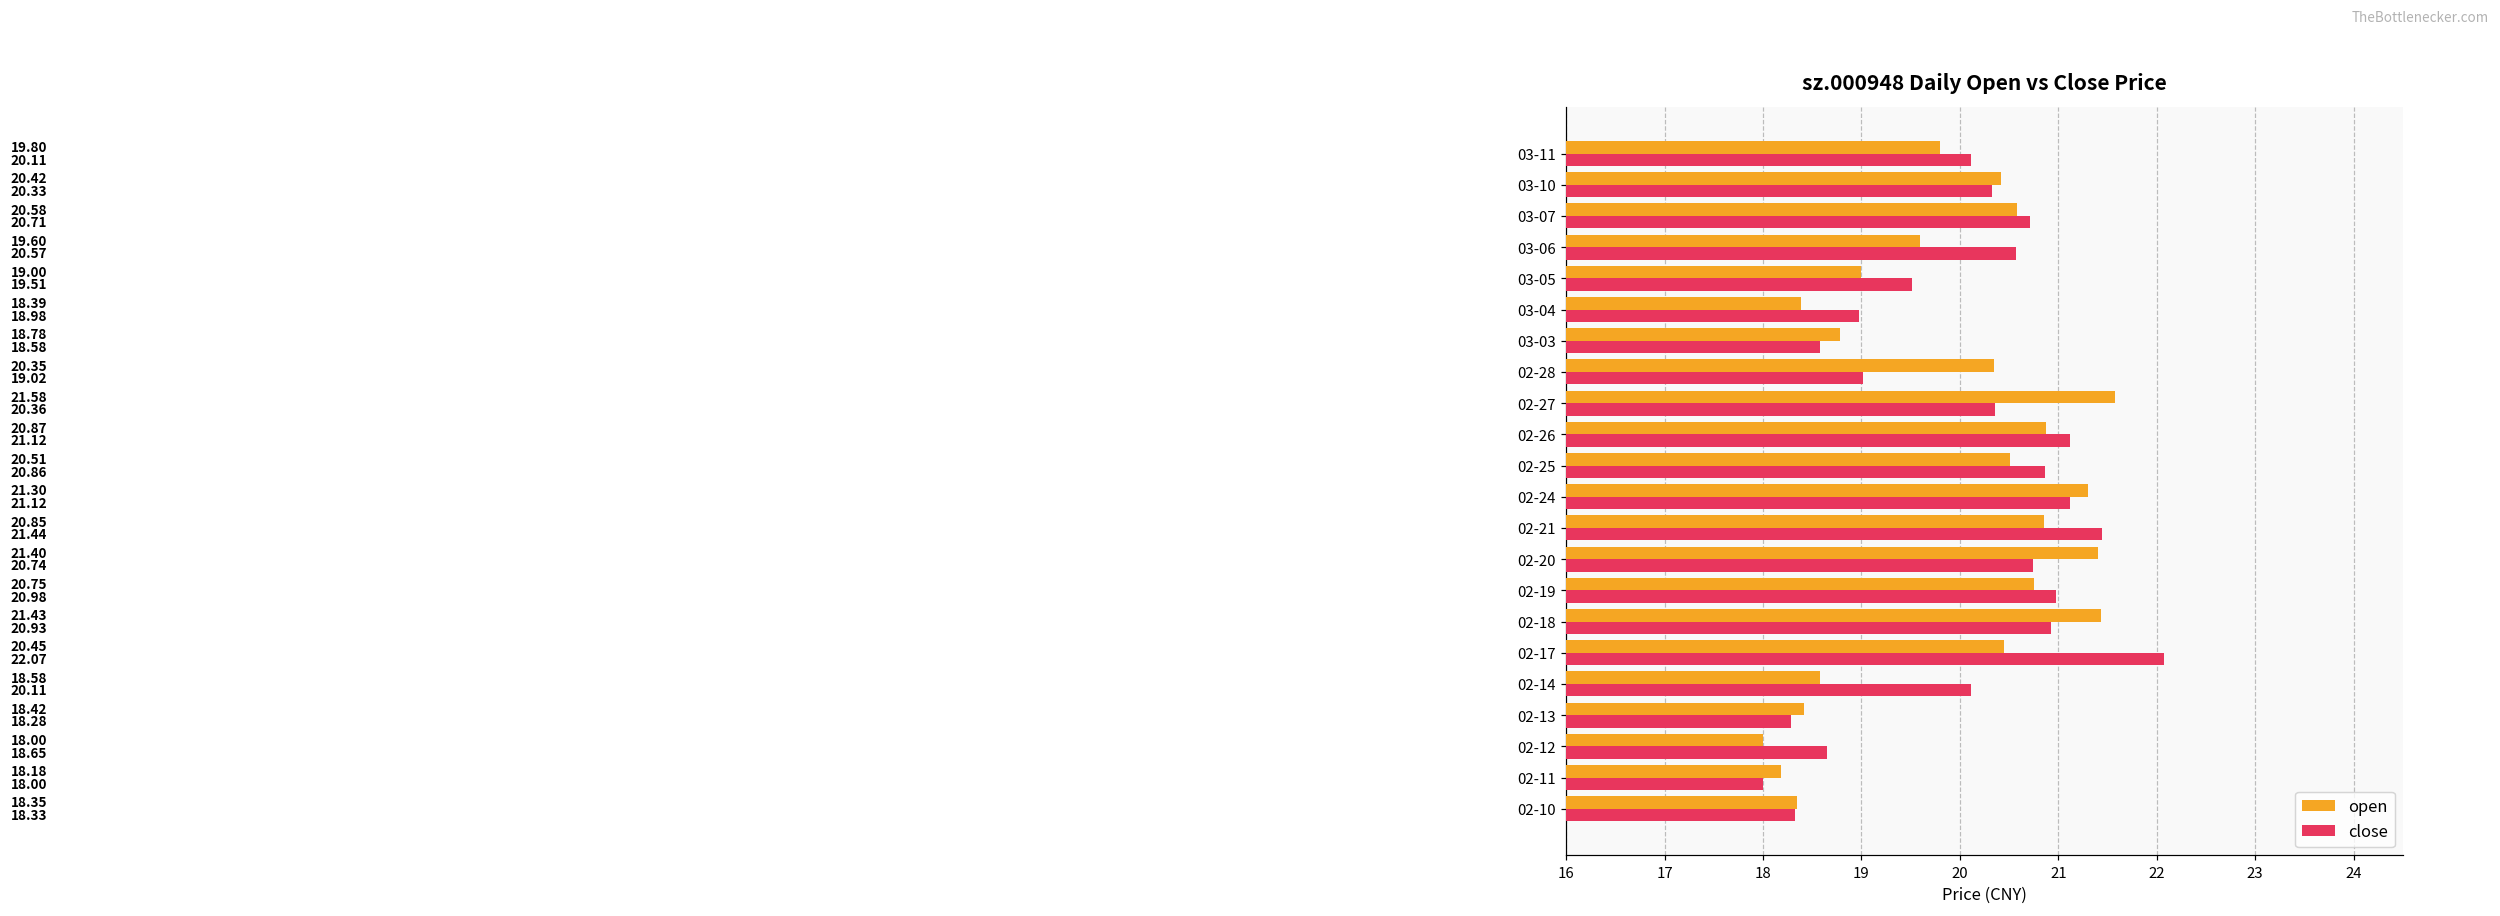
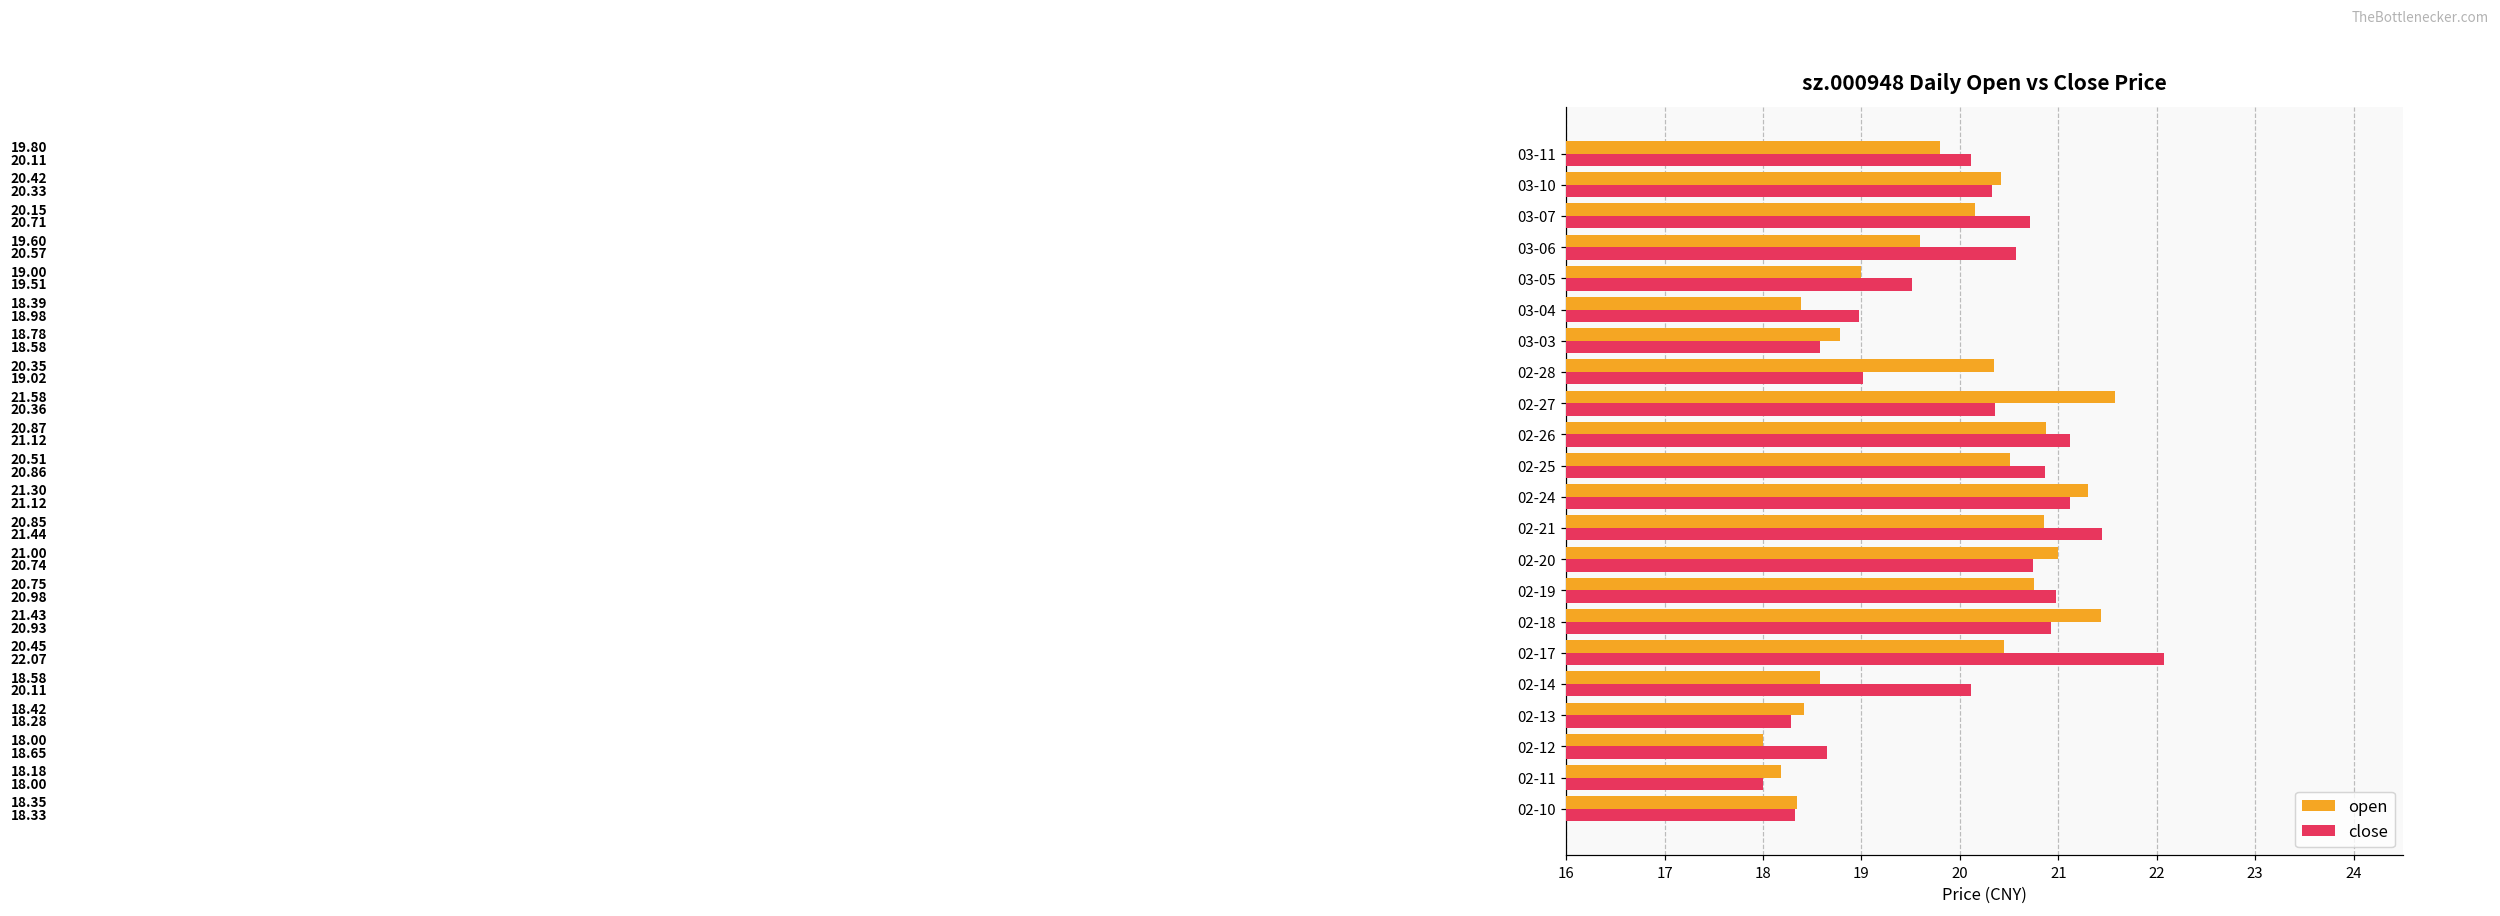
  {
    "open": {
      "03-11": 19.80,
      "03-10": 20.42,
-     "03-07": 20.58,
+     "03-07": 20.15,
      "03-06": 19.60,
      "03-05": 19.00,
      "03-04": 18.39,
      "03-03": 18.78,
      "02-28": 20.35,
      "02-27": 21.58,
      "02-26": 20.87,
      "02-25": 20.51,
      "02-24": 21.30,
      "02-21": 20.85,
-     "02-20": 21.40,
+     "02-20": 21.00,
      "02-19": 20.75,
      "02-18": 21.43,
      "02-17": 20.45,
      "02-14": 18.58,
      "02-13": 18.42,
      "02-12": 18.00,
      "02-11": 18.18,
      "02-10": 18.35
    },
    "close": {
      "03-11": 20.11,
      "03-10": 20.33,
      "03-07": 20.71,
      "03-06": 20.57,
      "03-05": 19.51,
      "03-04": 18.98,
      "03-03": 18.58,
      "02-28": 19.02,
      "02-27": 20.36,
      "02-26": 21.12,
      "02-25": 20.86,
      "02-24": 21.12,
      "02-21": 21.44,
      "02-20": 20.74,
      "02-19": 20.98,
      "02-18": 20.93,
      "02-17": 22.07,
      "02-14": 20.11,
      "02-13": 18.28,
      "02-12": 18.65,
      "02-11": 18.00,
      "02-10": 18.33
    }
  }
